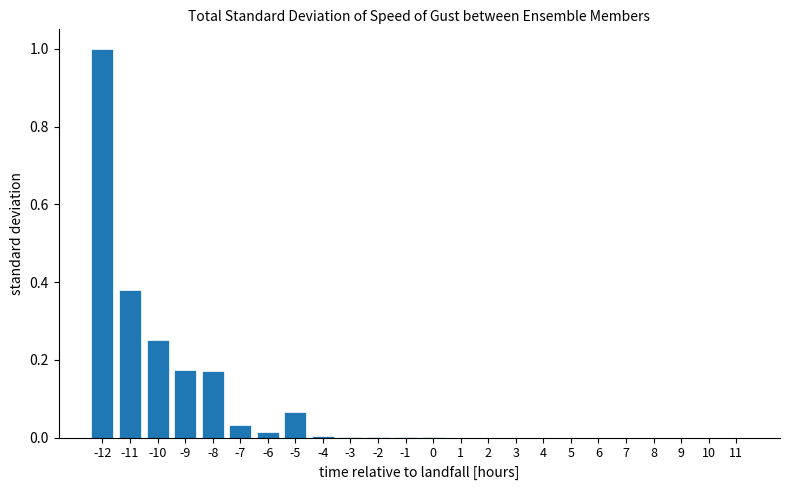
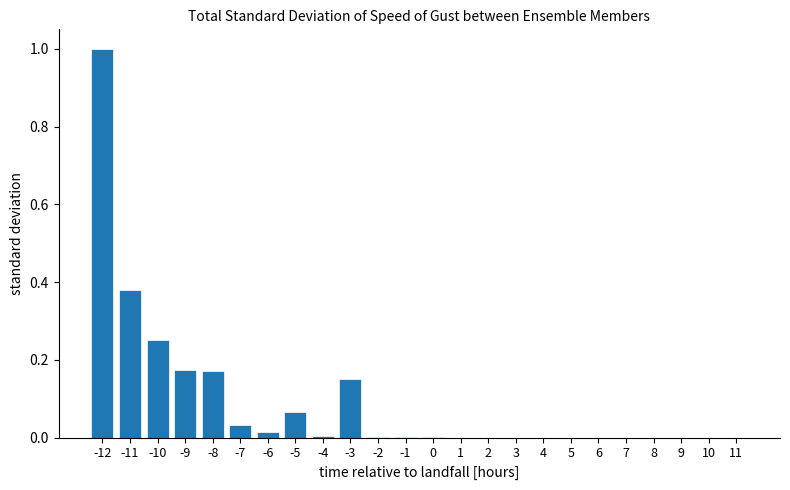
  {
    "-12": 1.00,
    "-11": 0.38,
    "-10": 0.25,
    "-9": 0.17,
    "-8": 0.17,
    "-7": 0.03,
    "-6": 0.02,
    "-5": 0.07,
-   "-3": 0.00
+   "-3": 0.15
  }
